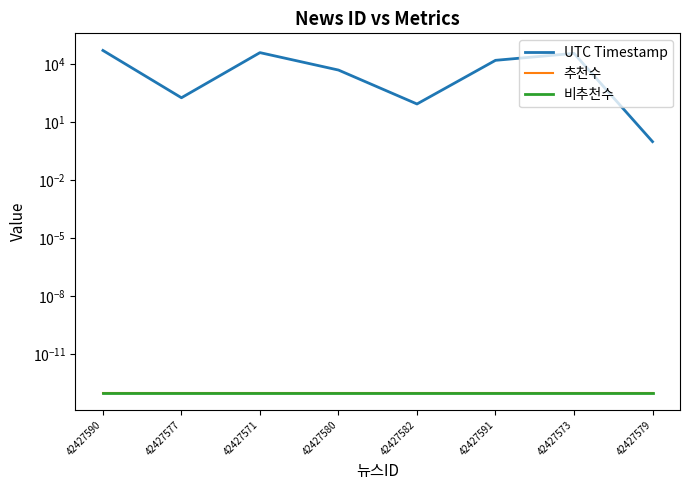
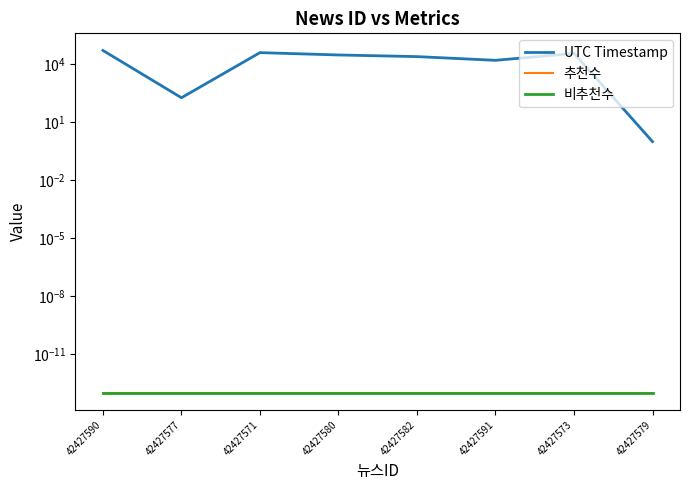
  {
    "UTC Timestamp": {
      "42427590": 50000,
      "42427577": 200,
      "42427571": 40000,
-     "42427580": 5000,
-     "42427582": 100,
+     "42427580": 30000,
+     "42427582": 30000,
      "42427591": 20000,
      "42427579": 1
    },
    "비추천수": {
      "42427590": 0.000000000000,
      "42427577": 0.000000000000,
      "42427571": 0.000000000000,
      "42427580": 0.000000000000,
      "42427582": 0.000000000000,
      "42427591": 0.000000000000,
      "42427573": 0.000000000000,
      "42427579": 0.000000000000
    }
  }
